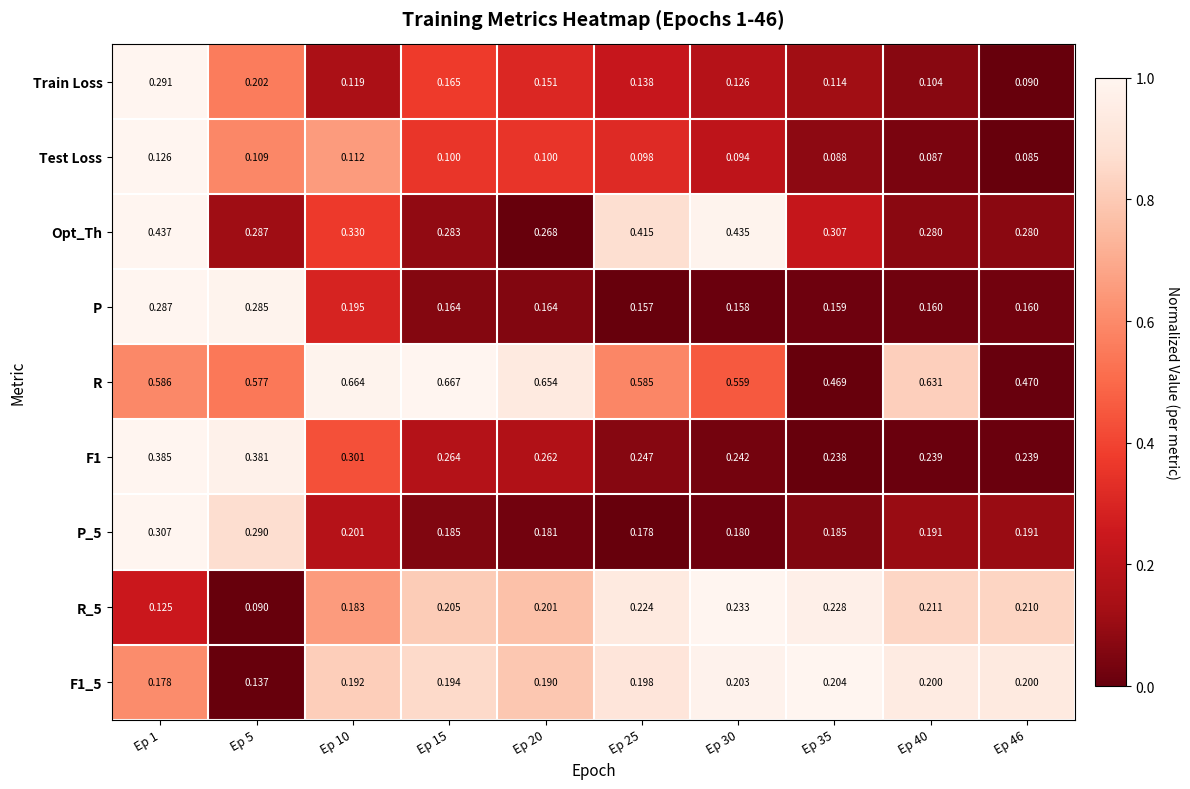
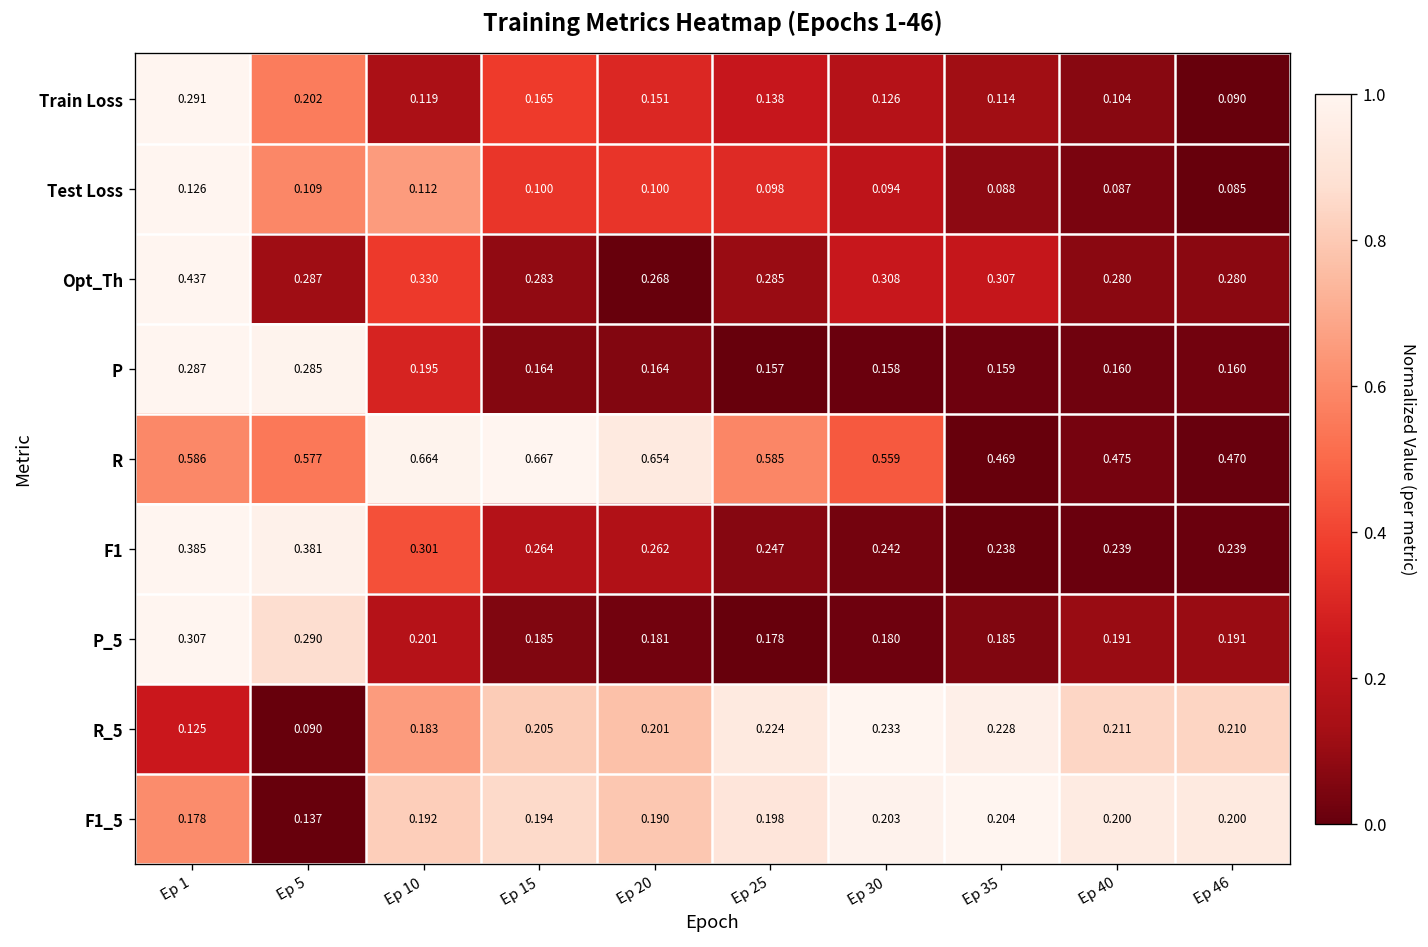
  {
    "Train Loss": {
      "Ep 1": 0.291,
      "Ep 5": 0.202,
      "Ep 10": 0.119,
      "Ep 15": 0.165,
      "Ep 20": 0.151,
      "Ep 25": 0.138,
      "Ep 30": 0.126,
      "Ep 35": 0.114,
      "Ep 40": 0.104,
      "Ep 46": 0.090
    },
    "Test Loss": {
      "Ep 1": 0.126,
      "Ep 5": 0.109,
      "Ep 10": 0.112,
      "Ep 15": 0.100,
      "Ep 20": 0.100,
      "Ep 25": 0.098,
      "Ep 30": 0.094,
      "Ep 35": 0.088,
      "Ep 40": 0.087,
      "Ep 46": 0.085
    },
    "Opt_Th": {
      "Ep 1": 0.437,
      "Ep 5": 0.287,
      "Ep 10": 0.330,
      "Ep 15": 0.283,
      "Ep 20": 0.268,
-     "Ep 25": 0.415,
-     "Ep 30": 0.435,
+     "Ep 25": 0.285,
+     "Ep 30": 0.308,
      "Ep 35": 0.307,
      "Ep 40": 0.280,
      "Ep 46": 0.280
    },
    "P": {
      "Ep 1": 0.287,
      "Ep 5": 0.285,
      "Ep 10": 0.195,
      "Ep 15": 0.164,
      "Ep 20": 0.164,
      "Ep 25": 0.157,
      "Ep 30": 0.158,
      "Ep 35": 0.159,
      "Ep 40": 0.160,
      "Ep 46": 0.160
    },
    "R": {
      "Ep 1": 0.586,
      "Ep 5": 0.577,
      "Ep 10": 0.664,
      "Ep 15": 0.667,
      "Ep 20": 0.654,
      "Ep 25": 0.585,
      "Ep 30": 0.559,
      "Ep 35": 0.469,
-     "Ep 40": 0.631,
+     "Ep 40": 0.475,
      "Ep 46": 0.470
    },
    "F1": {
      "Ep 1": 0.385,
      "Ep 5": 0.381,
      "Ep 10": 0.301,
      "Ep 15": 0.264,
      "Ep 20": 0.262,
      "Ep 25": 0.247,
      "Ep 30": 0.242,
      "Ep 35": 0.238,
      "Ep 40": 0.239,
      "Ep 46": 0.239
    },
    "P_5": {
      "Ep 1": 0.307,
      "Ep 5": 0.290,
      "Ep 10": 0.201,
      "Ep 15": 0.185,
      "Ep 20": 0.181,
      "Ep 25": 0.178,
      "Ep 30": 0.180,
      "Ep 35": 0.185,
      "Ep 40": 0.191,
      "Ep 46": 0.191
    },
    "R_5": {
      "Ep 1": 0.125,
      "Ep 5": 0.090,
      "Ep 10": 0.183,
      "Ep 15": 0.205,
      "Ep 20": 0.201,
      "Ep 25": 0.224,
      "Ep 30": 0.233,
      "Ep 35": 0.228,
      "Ep 40": 0.211,
      "Ep 46": 0.210
    },
    "F1_5": {
      "Ep 1": 0.178,
      "Ep 5": 0.137,
      "Ep 10": 0.192,
      "Ep 15": 0.194,
      "Ep 20": 0.190,
      "Ep 25": 0.198,
      "Ep 30": 0.203,
      "Ep 35": 0.204,
      "Ep 40": 0.200,
      "Ep 46": 0.200
    }
  }
